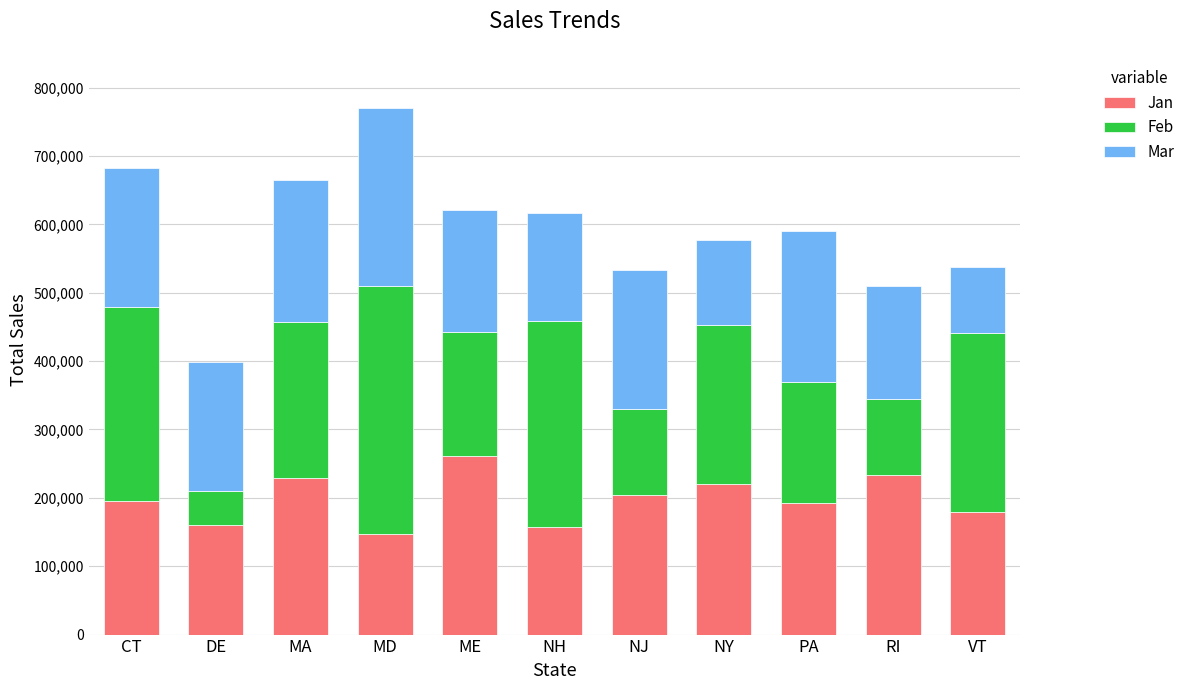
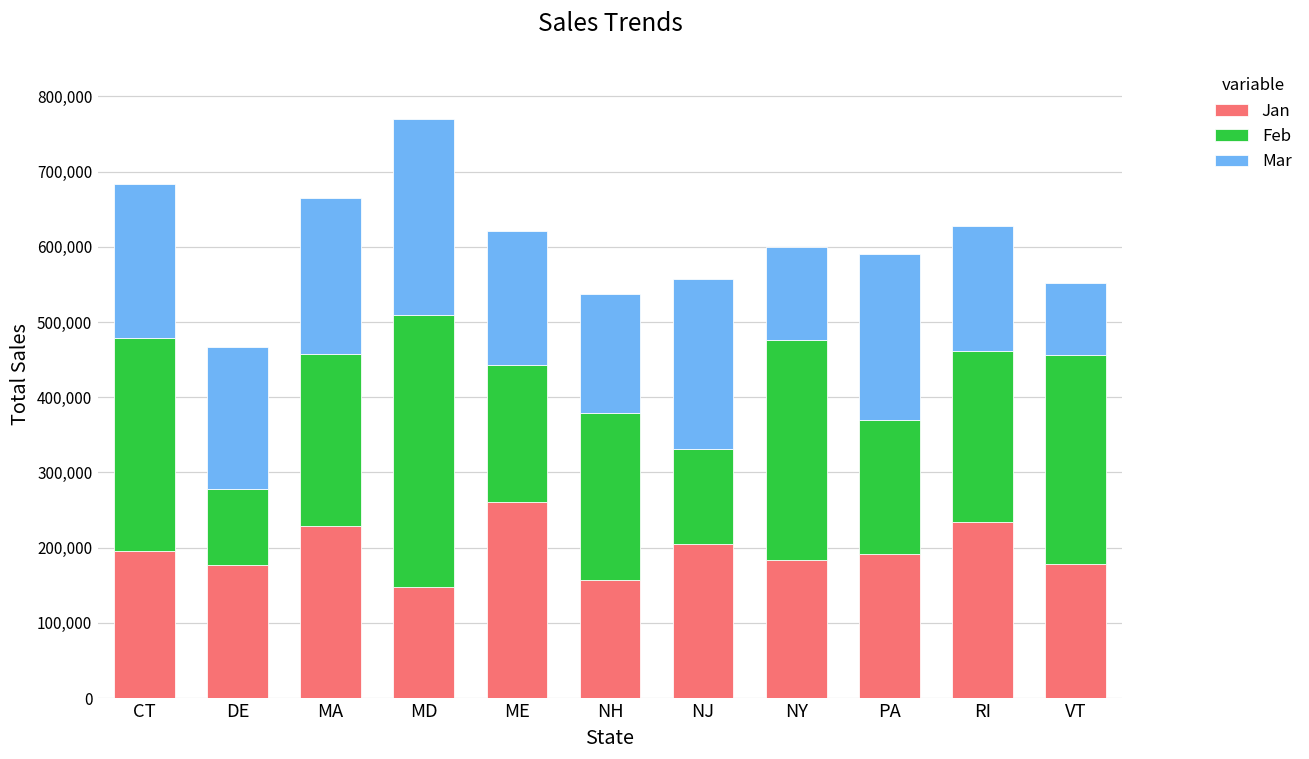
  {
    "Jan": {
      "CT": "200,000",
-     "DE": "160,000",
+     "DE": "180,000",
      "MA": "230,000",
      "MD": "150,000",
      "ME": "260,000",
      "NH": "160,000",
      "NJ": "200,000",
-     "NY": "220,000",
+     "NY": "180,000",
      "PA": "190,000",
      "RI": "230,000",
      "VT": "180,000"
    },
    "Feb": {
      "CT": "280,000",
-     "DE": "50,000",
+     "DE": "100,000",
      "MA": "230,000",
      "MD": "360,000",
      "ME": "180,000",
-     "NH": "300,000",
+     "NH": "220,000",
      "NJ": "130,000",
-     "NY": "230,000",
+     "NY": "290,000",
      "PA": "180,000",
-     "RI": "110,000",
-     "VT": "260,000"
+     "RI": "230,000",
+     "VT": "280,000"
    },
    "Mar": {
      "CT": "200,000",
      "DE": "190,000",
      "MA": "210,000",
      "MD": "260,000",
      "ME": "180,000",
      "NH": "160,000",
-     "NJ": "200,000",
+     "NJ": "230,000",
      "NY": "120,000",
      "PA": "220,000",
      "RI": "170,000",
      "VT": "100,000"
    }
  }
